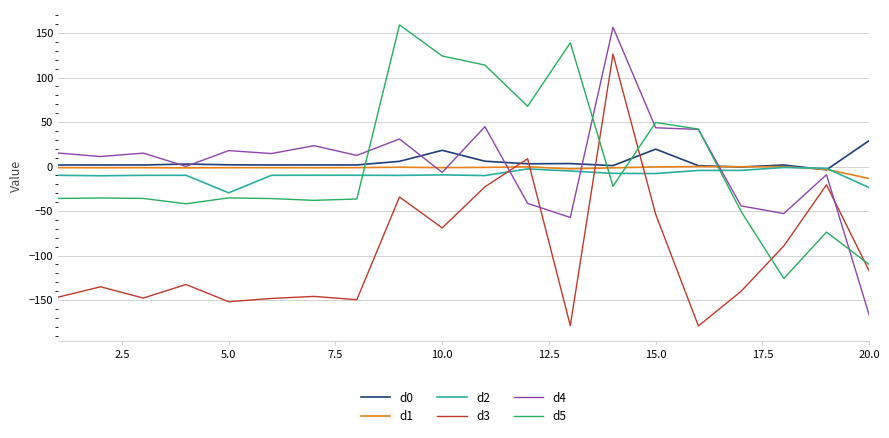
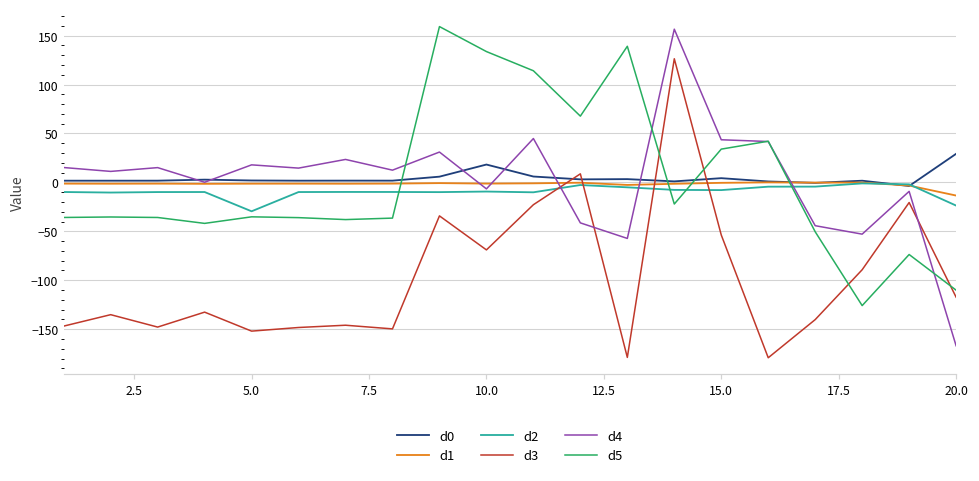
  {
    "d0": {
      "5.0": 0,
      "10.0": 20,
-     "15.0": 20,
+     "15.0": 0,
      "20.0": 30
    },
    "d1": {
      "5.0": 0,
      "10.0": 0,
      "15.0": 0,
      "20.0": -10
    },
    "d2": {
      "5.0": -30,
      "15.0": -10,
      "20.0": -20
    },
    "d3": {
      "5.0": -150,
      "10.0": -70,
      "15.0": -50,
      "20.0": -120
    },
    "d4": {
      "5.0": 20,
      "15.0": 40,
      "20.0": -170
    },
    "d5": {
      "5.0": -40,
-     "10.0": 120,
-     "15.0": 50,
+     "10.0": 130,
+     "15.0": 30,
      "20.0": -110
    }
  }
